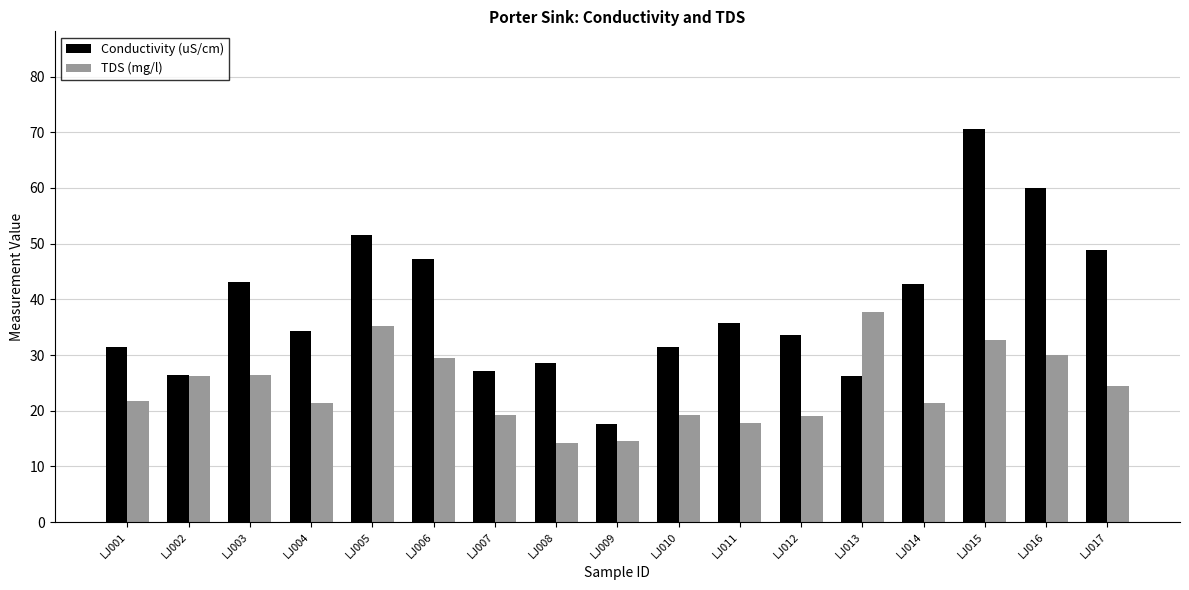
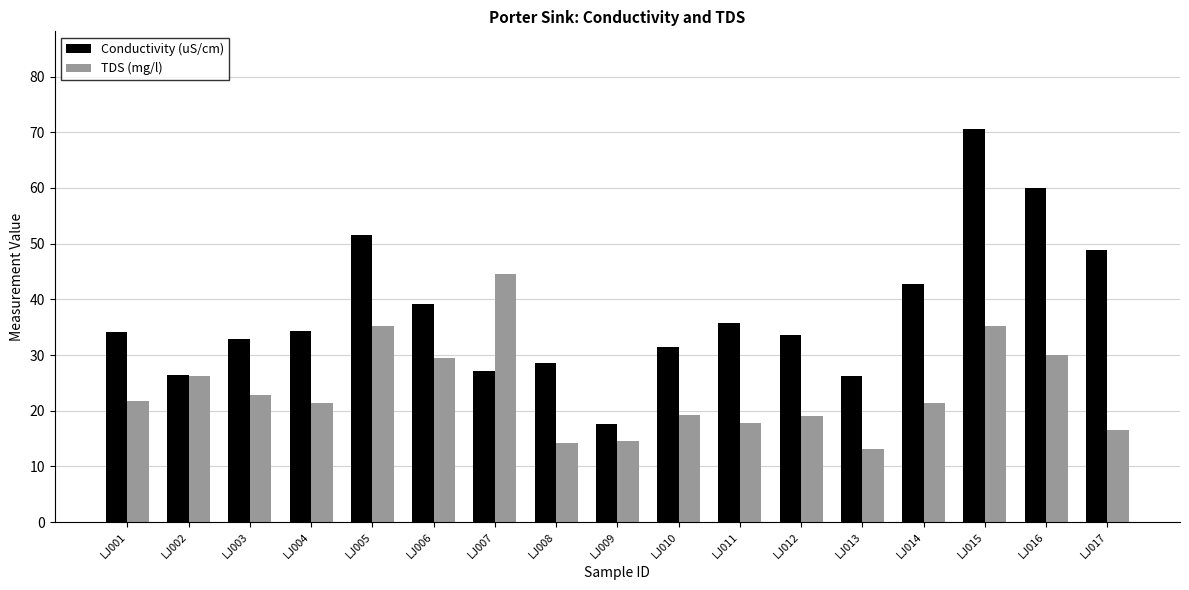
  {
    "Conductivity (uS/cm)": {
-     "LJ001": 32,
+     "LJ001": 34,
      "LJ002": 26,
-     "LJ003": 43,
+     "LJ003": 33,
      "LJ004": 34,
      "LJ005": 52,
-     "LJ006": 47,
+     "LJ006": 39,
      "LJ007": 27,
      "LJ008": 29,
      "LJ009": 18,
      "LJ010": 32,
      "LJ011": 36,
      "LJ012": 34,
      "LJ013": 26,
      "LJ014": 43,
      "LJ015": 71,
      "LJ016": 60,
      "LJ017": 49
    },
    "TDS (mg/l)": {
      "LJ001": 22,
      "LJ002": 26,
-     "LJ003": 26,
+     "LJ003": 23,
      "LJ004": 21,
      "LJ005": 35,
      "LJ006": 29,
-     "LJ007": 19,
+     "LJ007": 45,
      "LJ008": 14,
      "LJ009": 15,
      "LJ010": 19,
      "LJ011": 18,
      "LJ012": 19,
-     "LJ013": 38,
+     "LJ013": 13,
      "LJ014": 21,
-     "LJ015": 33,
+     "LJ015": 35,
      "LJ016": 30,
-     "LJ017": 24
+     "LJ017": 17
    }
  }
